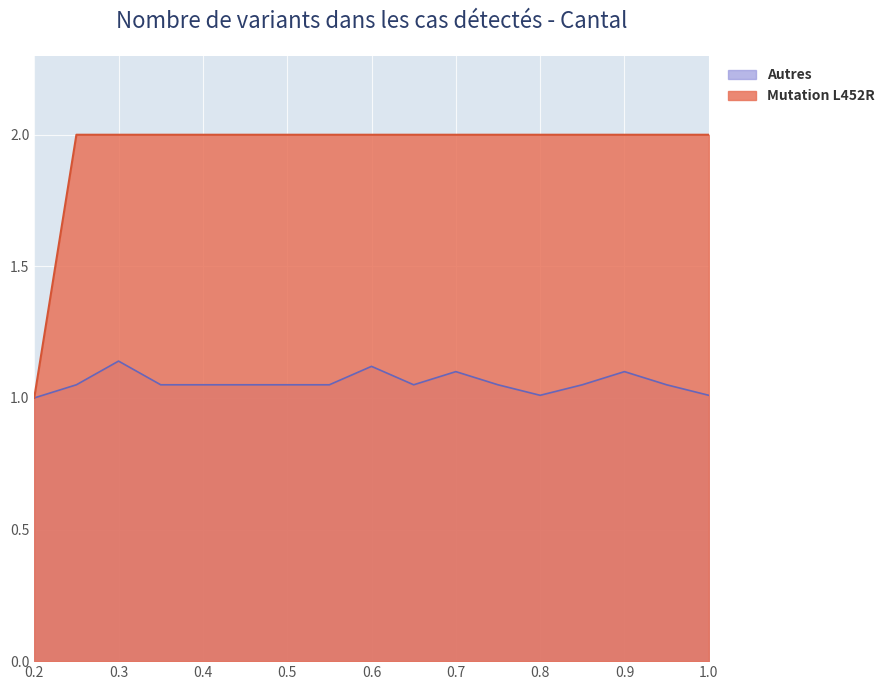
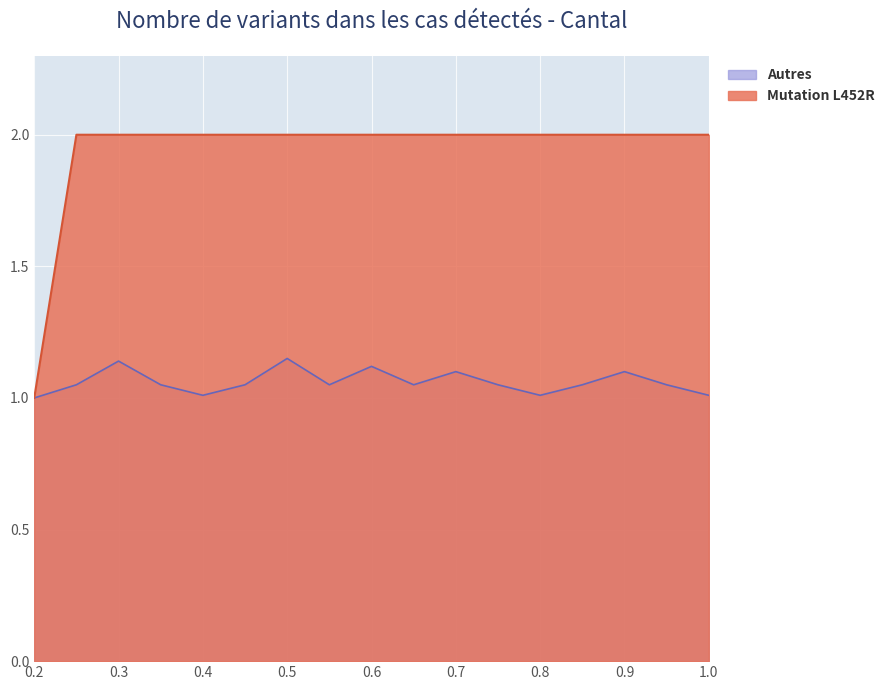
  {
    "Autres": {
      "0.3": 1.14,
-     "0.4": 1.05,
-     "0.5": 1.05,
+     "0.4": 1.01,
+     "0.5": 1.15,
      "0.6": 1.12,
      "0.7": 1.10,
      "0.8": 1.01,
      "0.9": 1.10,
      "1.0": 1.01
    },
    "Mutation L452R": {
      "0.3": 2.00,
      "0.4": 2.00,
      "0.5": 2.00,
      "0.6": 2.00,
      "0.7": 2.00,
      "0.8": 2.00,
      "0.9": 2.00,
      "1.0": 2.00
    }
  }
